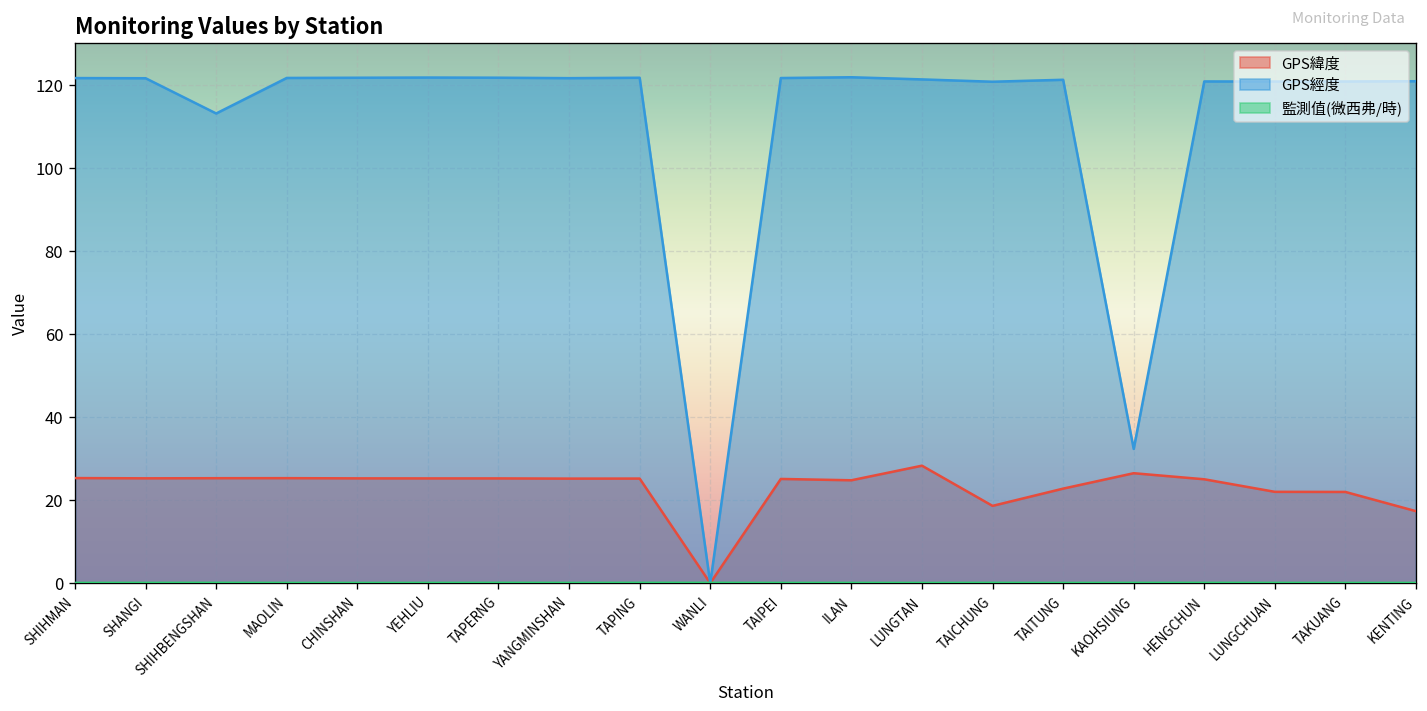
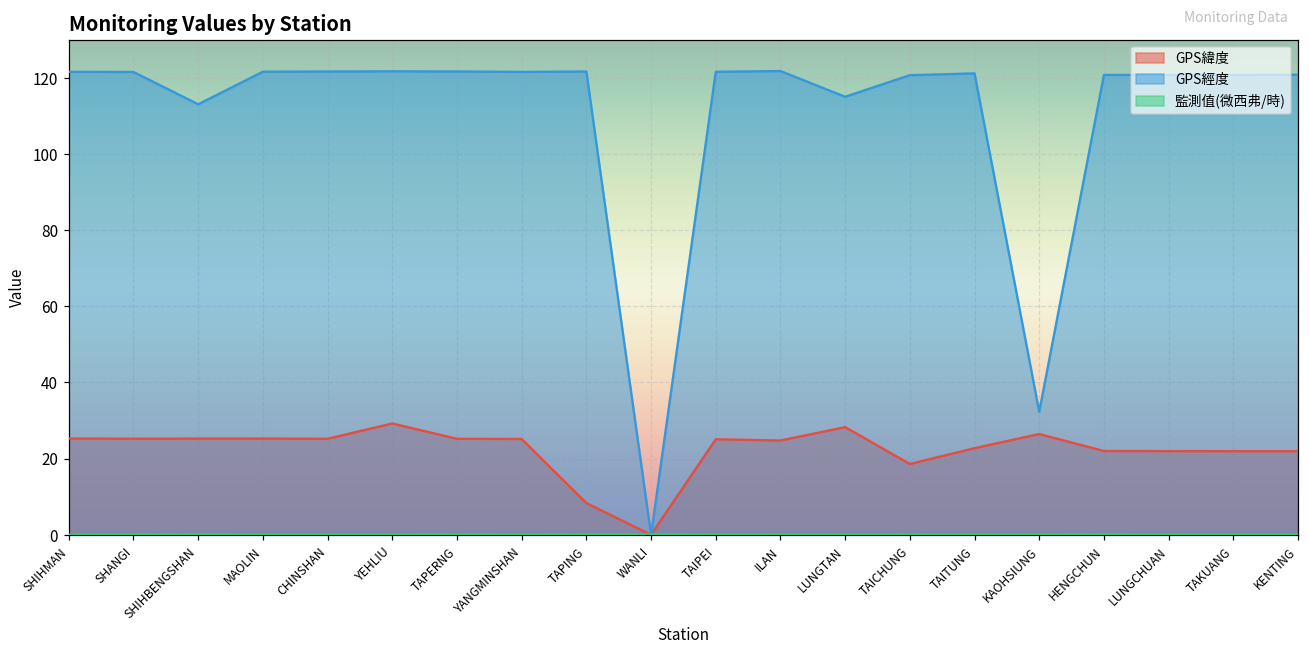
  {
    "GPS緯度": {
      "SHIHMAN": 25,
      "SHANGI": 25,
      "SHIHBENGSHAN": 25,
      "MAOLIN": 25,
      "CHINSHAN": 25,
-     "YEHLIU": 25,
+     "YEHLIU": 29,
      "TAPERNG": 25,
      "YANGMINSHAN": 25,
-     "TAPING": 25,
+     "TAPING": 8,
      "TAIPEI": 25,
      "ILAN": 25,
      "LUNGTAN": 28,
      "TAICHUNG": 19,
      "TAITUNG": 23,
      "KAOHSIUNG": 26,
-     "HENGCHUN": 25,
+     "HENGCHUN": 22,
      "LUNGCHUAN": 22,
      "TAKUANG": 22,
-     "KENTING": 17
+     "KENTING": 22
    },
    "GPS經度": {
      "SHIHMAN": 122,
      "SHANGI": 122,
      "SHIHBENGSHAN": 113,
      "MAOLIN": 122,
      "CHINSHAN": 122,
      "YEHLIU": 122,
      "TAPERNG": 122,
      "YANGMINSHAN": 122,
      "TAPING": 122,
      "TAIPEI": 122,
      "ILAN": 122,
-     "LUNGTAN": 121,
+     "LUNGTAN": 115,
      "TAICHUNG": 121,
      "TAITUNG": 121,
      "KAOHSIUNG": 32,
      "HENGCHUN": 121,
      "KENTING": 121
    },
    "監測值(微西弗/時)": {
      "SHIHMAN": 0,
      "SHANGI": 0,
      "SHIHBENGSHAN": 0,
      "MAOLIN": 0,
      "CHINSHAN": 0,
      "YEHLIU": 0,
      "TAPERNG": 0,
      "YANGMINSHAN": 0,
      "TAPING": 0,
      "TAIPEI": 0,
      "ILAN": 0,
      "LUNGTAN": 0,
      "TAICHUNG": 0,
      "TAITUNG": 0,
      "KAOHSIUNG": 0,
      "HENGCHUN": 0,
      "LUNGCHUAN": 0,
      "TAKUANG": 0,
      "KENTING": 0
    }
  }
